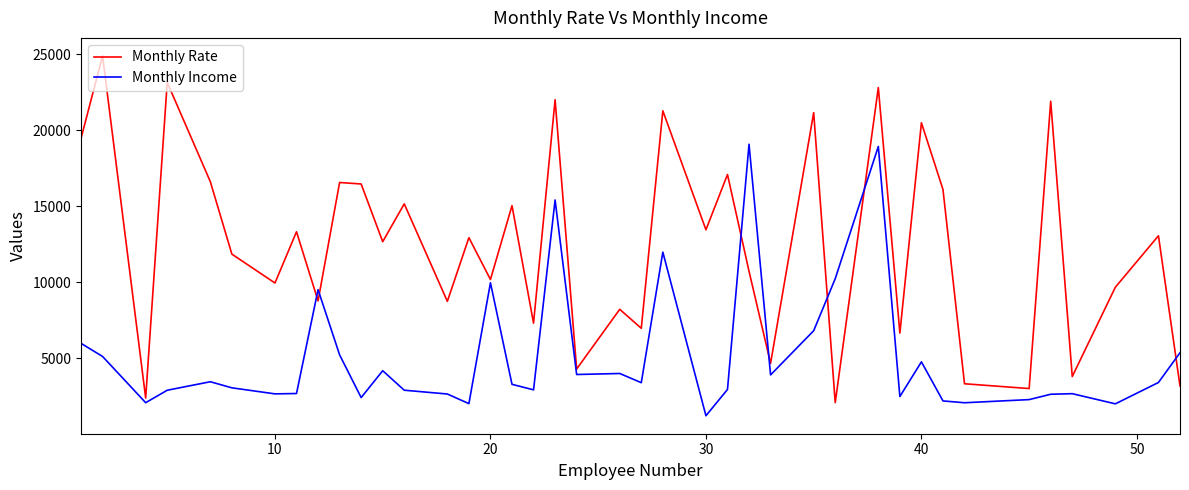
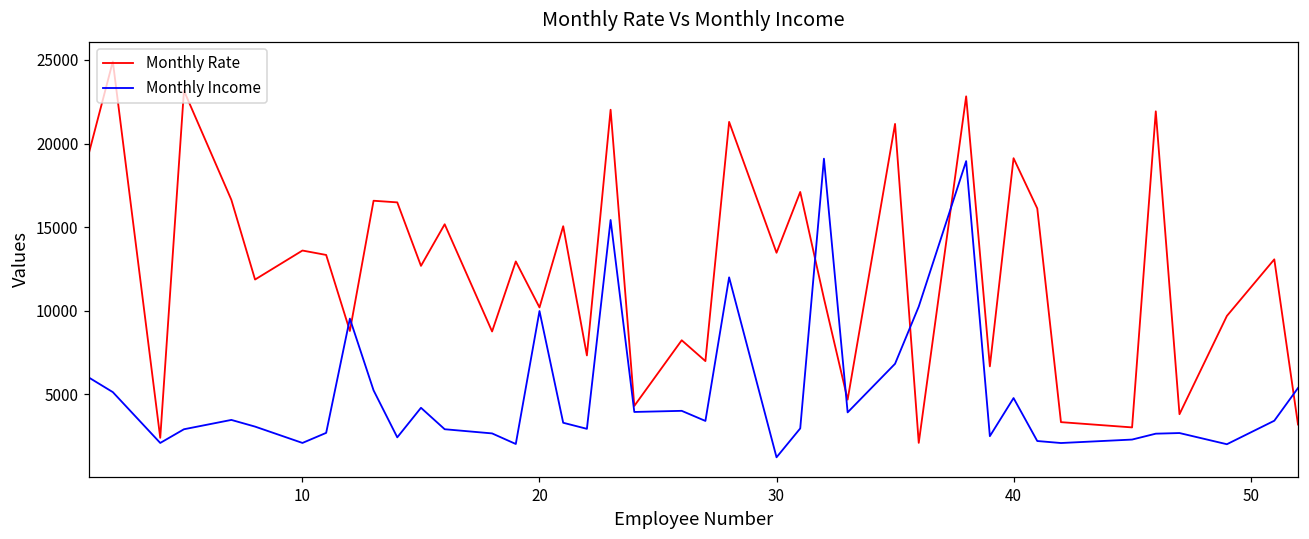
  {
    "Monthly Rate": {
-     "10": 10000,
+     "10": 13600,
      "20": 10200,
      "30": 13500,
-     "40": 20500
+     "40": 19100
    },
    "Monthly Income": {
-     "10": 2700,
+     "10": 2100,
      "20": 10000,
      "30": 1200,
      "40": 4800
    }
  }
